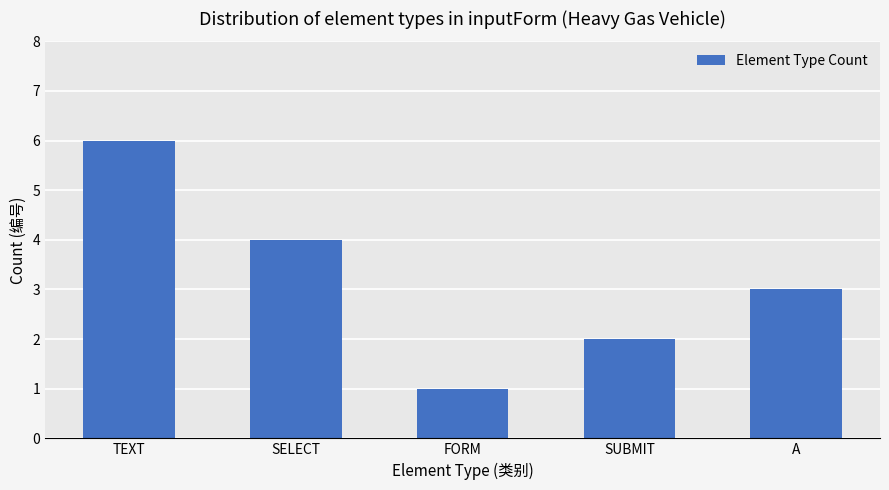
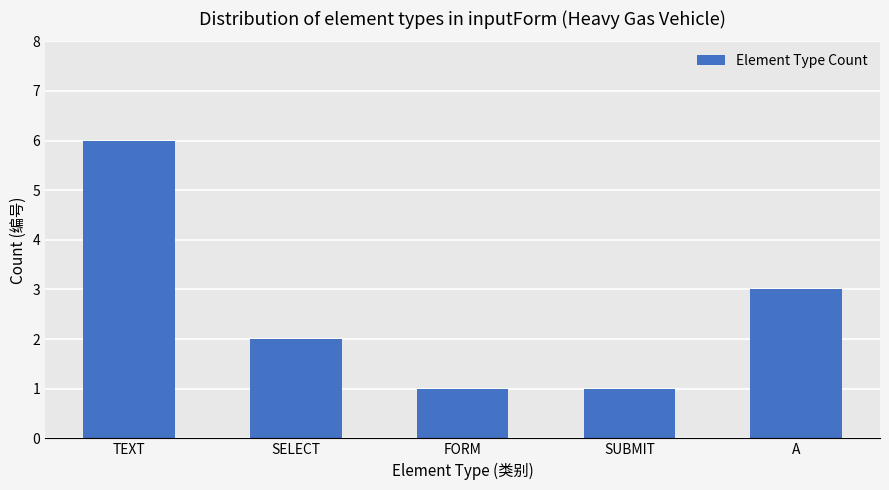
  {
    "TEXT": 6,
-   "SELECT": 4,
+   "SELECT": 2,
    "FORM": 1,
-   "SUBMIT": 2,
+   "SUBMIT": 1,
    "A": 3
  }
